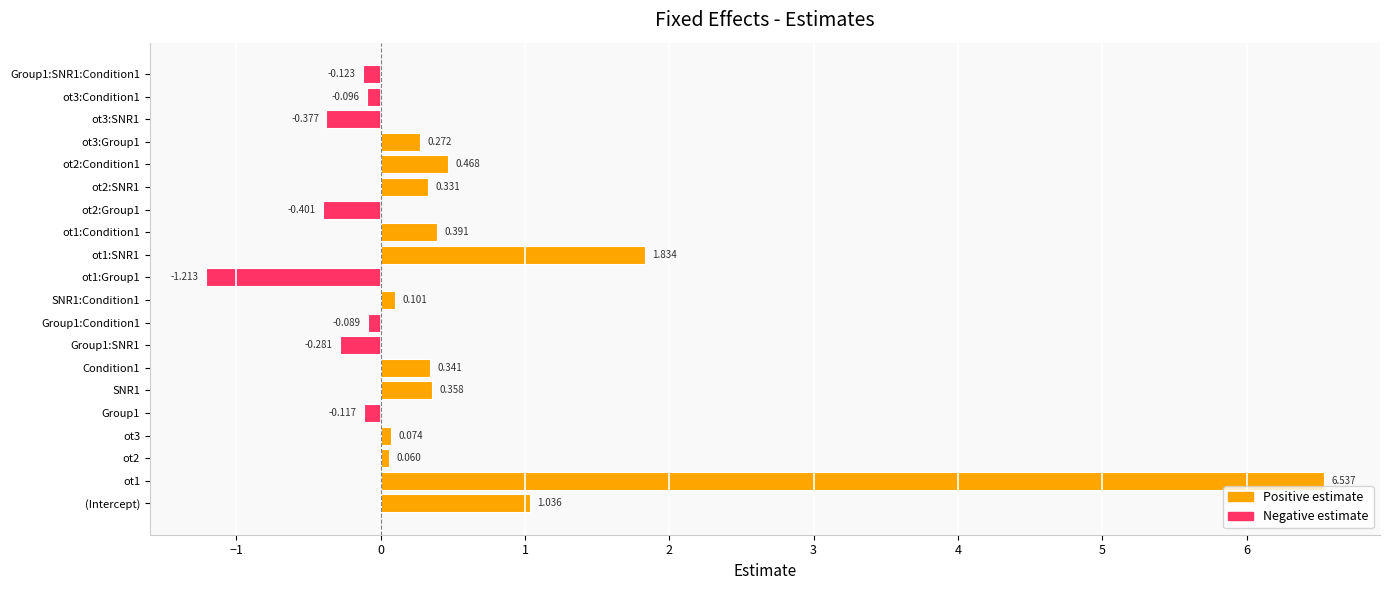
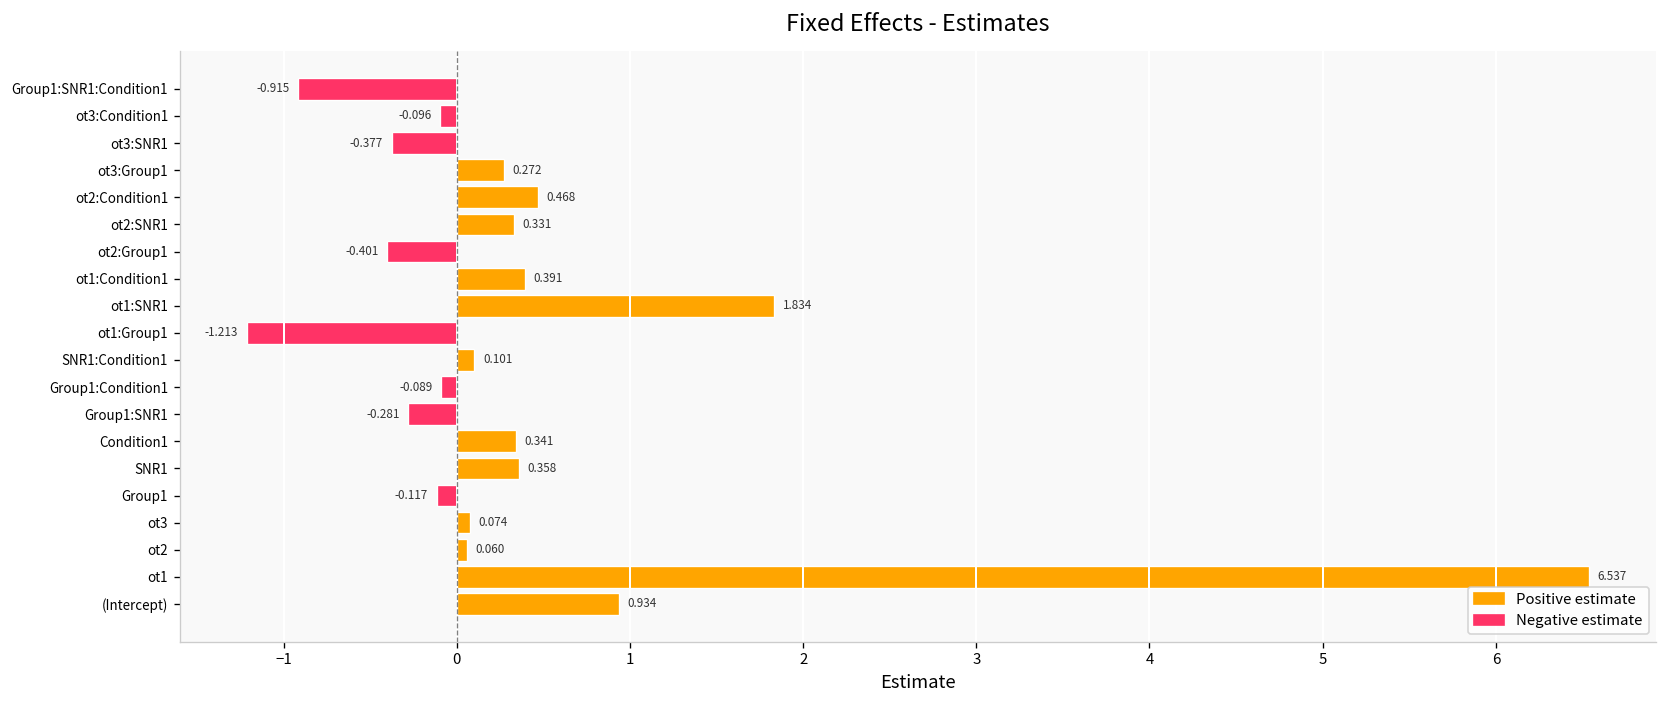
  {
-   "Group1:SNR1:Condition1": -0.123,
+   "Group1:SNR1:Condition1": -0.915,
    "ot3:Condition1": -0.096,
    "ot3:SNR1": -0.377,
    "ot3:Group1": 0.272,
    "ot2:Condition1": 0.468,
    "ot2:SNR1": 0.331,
    "ot2:Group1": -0.401,
    "ot1:Condition1": 0.391,
    "ot1:SNR1": 1.834,
    "ot1:Group1": -1.213,
    "SNR1:Condition1": 0.101,
    "Group1:Condition1": -0.089,
    "Group1:SNR1": -0.281,
    "Condition1": 0.341,
    "SNR1": 0.358,
    "Group1": -0.117,
    "ot3": 0.074,
    "ot2": 0.060,
    "ot1": 6.537,
-   "(Intercept)": 1.036
+   "(Intercept)": 0.934
  }
